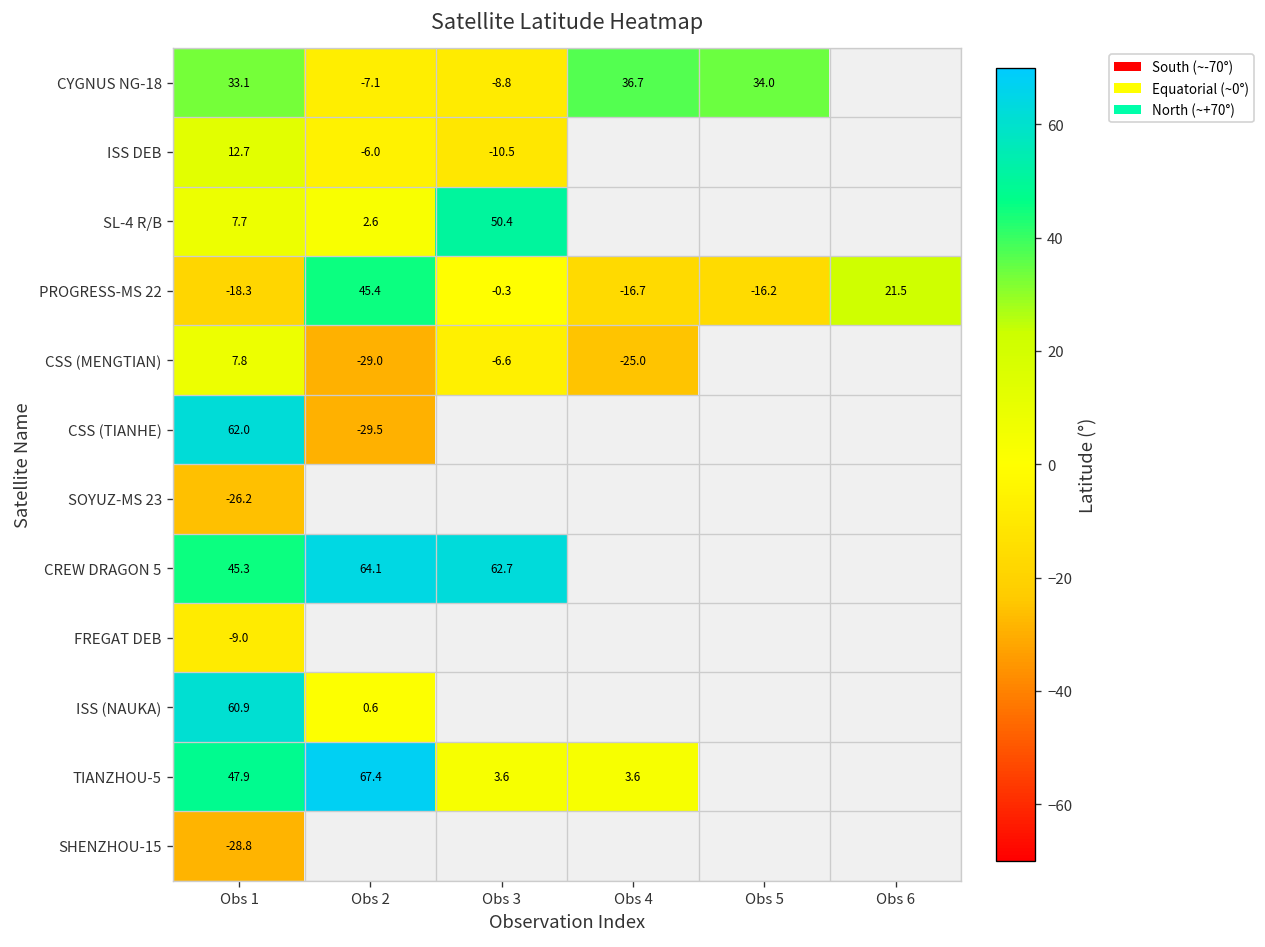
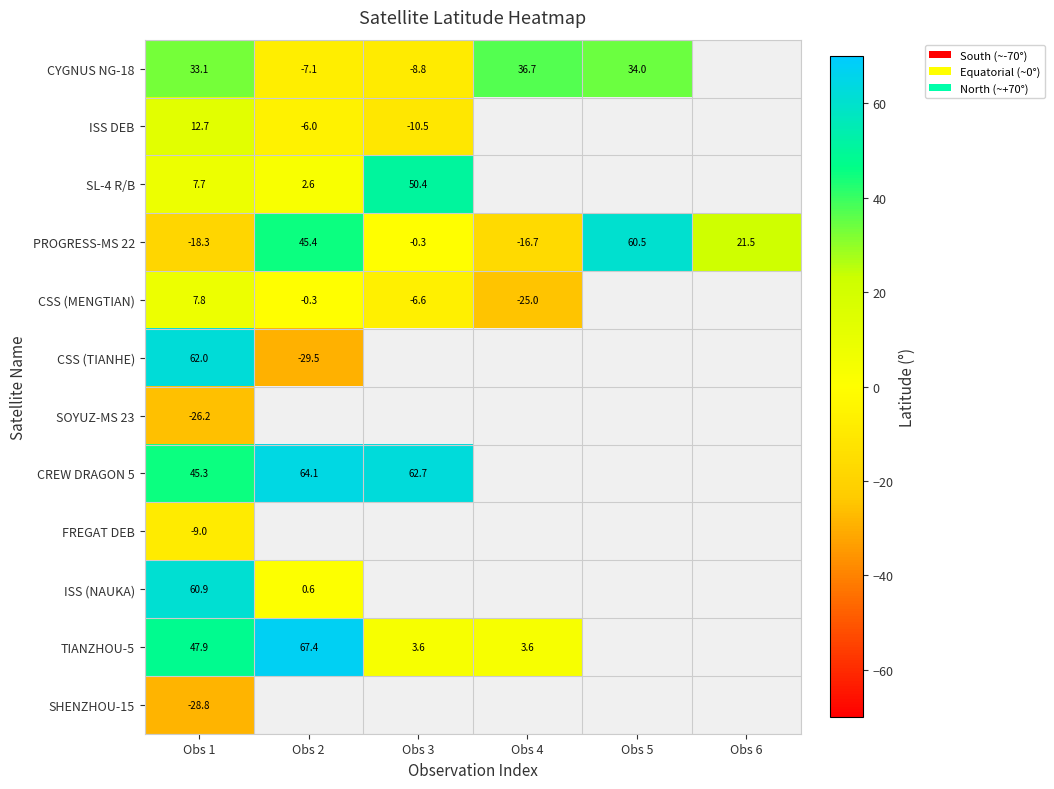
  {
    "CYGNUS NG-18": {
      "Obs 1": 33.1,
      "Obs 2": -7.1,
      "Obs 3": -8.8,
      "Obs 4": 36.7,
      "Obs 5": 34.0
    },
    "ISS DEB": {
      "Obs 1": 12.7,
      "Obs 2": -6.0,
      "Obs 3": -10.5
    },
    "SL-4 R/B": {
      "Obs 1": 7.7,
      "Obs 2": 2.6,
      "Obs 3": 50.4
    },
    "PROGRESS-MS 22": {
      "Obs 1": -18.3,
      "Obs 2": 45.4,
      "Obs 3": -0.3,
      "Obs 4": -16.7,
-     "Obs 5": -16.2,
+     "Obs 5": 60.5,
      "Obs 6": 21.5
    },
    "CSS (MENGTIAN)": {
      "Obs 1": 7.8,
-     "Obs 2": -29.0,
+     "Obs 2": -0.3,
      "Obs 3": -6.6,
      "Obs 4": -25.0
    },
    "CSS (TIANHE)": {
      "Obs 1": 62.0,
      "Obs 2": -29.5
    },
    "SOYUZ-MS 23": {
      "Obs 1": -26.2
    },
    "CREW DRAGON 5": {
      "Obs 1": 45.3,
      "Obs 2": 64.1,
      "Obs 3": 62.7
    },
    "FREGAT DEB": {
      "Obs 1": -9.0
    },
    "ISS (NAUKA)": {
      "Obs 1": 60.9,
      "Obs 2": 0.6
    },
    "TIANZHOU-5": {
      "Obs 1": 47.9,
      "Obs 2": 67.4,
      "Obs 3": 3.6,
      "Obs 4": 3.6
    },
    "SHENZHOU-15": {
      "Obs 1": -28.8
    }
  }
